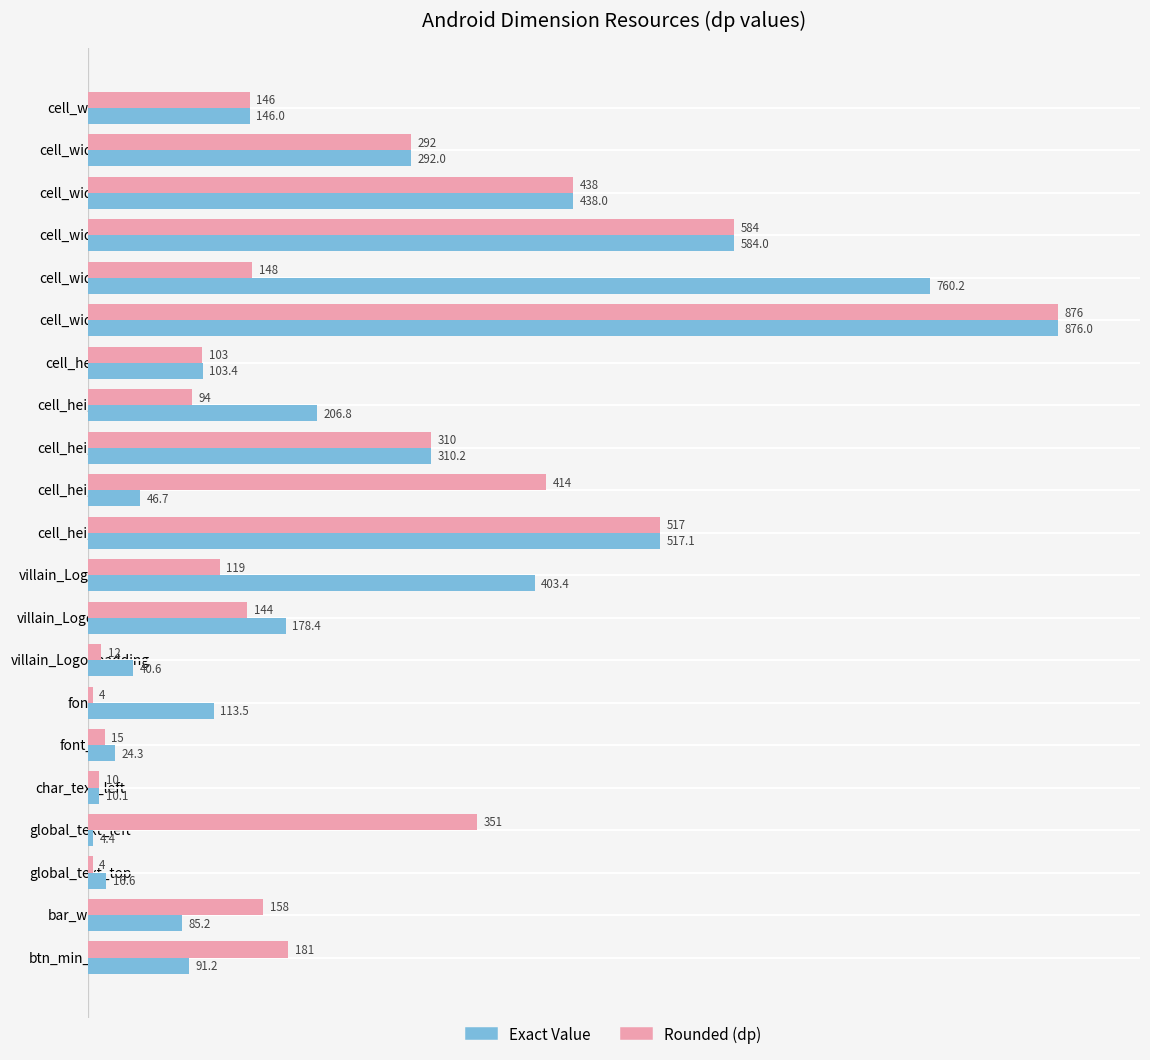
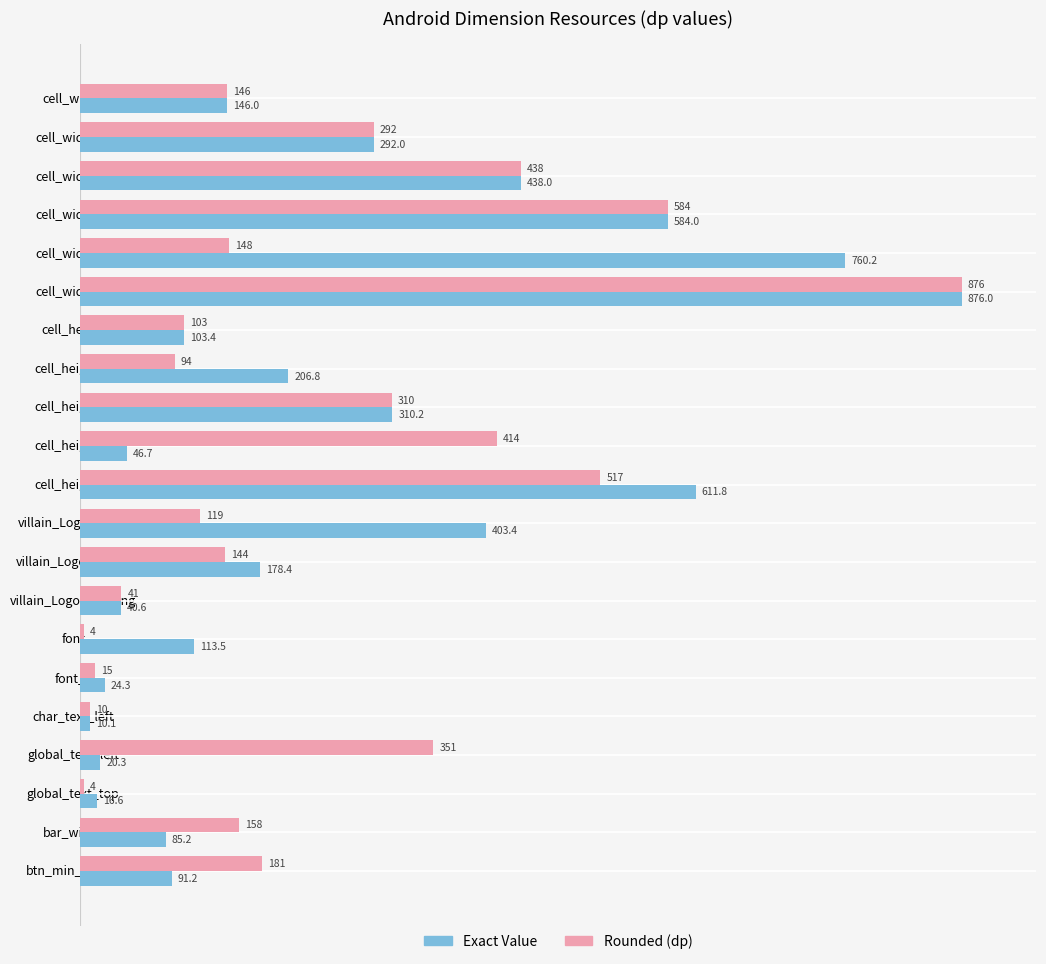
  {
    "Exact Value": {
      "cell_width": 146.0,
      "cell_width_2": 292.0,
      "cell_width_3": 438.0,
      "cell_width_4": 584.0,
      "cell_width_5": 760.2,
      "cell_width_6": 876.0,
      "cell_height": 103.4,
      "cell_height_2": 206.8,
      "cell_height_3": 310.2,
      "cell_height_4": 46.7,
-     "cell_height_5": 517.1,
+     "cell_height_5": 611.8,
      "villain_Logo_width": 403.4,
      "villain_Logo_height": 178.4,
      "villain_Logo_padding": 40.6,
      "font": 113.5,
      "font_2": 24.3,
      "char_text_left": 10.1,
-     "global_text_left": 4.4,
+     "global_text_left": 20.3,
      "global_text_top": 16.6,
      "bar_width": 85.2,
      "btn_min_height": 91.2
    },
    "Rounded (dp)": {
      "cell_width": 146,
      "cell_width_2": 292,
      "cell_width_3": 438,
      "cell_width_4": 584,
      "cell_width_5": 148,
      "cell_width_6": 876,
      "cell_height": 103,
      "cell_height_2": 94,
      "cell_height_3": 310,
      "cell_height_4": 414,
      "cell_height_5": 517,
      "villain_Logo_width": 119,
      "villain_Logo_height": 144,
-     "villain_Logo_padding": 12,
+     "villain_Logo_padding": 41,
      "font": 4,
      "font_2": 15,
      "char_text_left": 10,
      "global_text_left": 351,
      "global_text_top": 4,
      "bar_width": 158,
      "btn_min_height": 181
    }
  }
